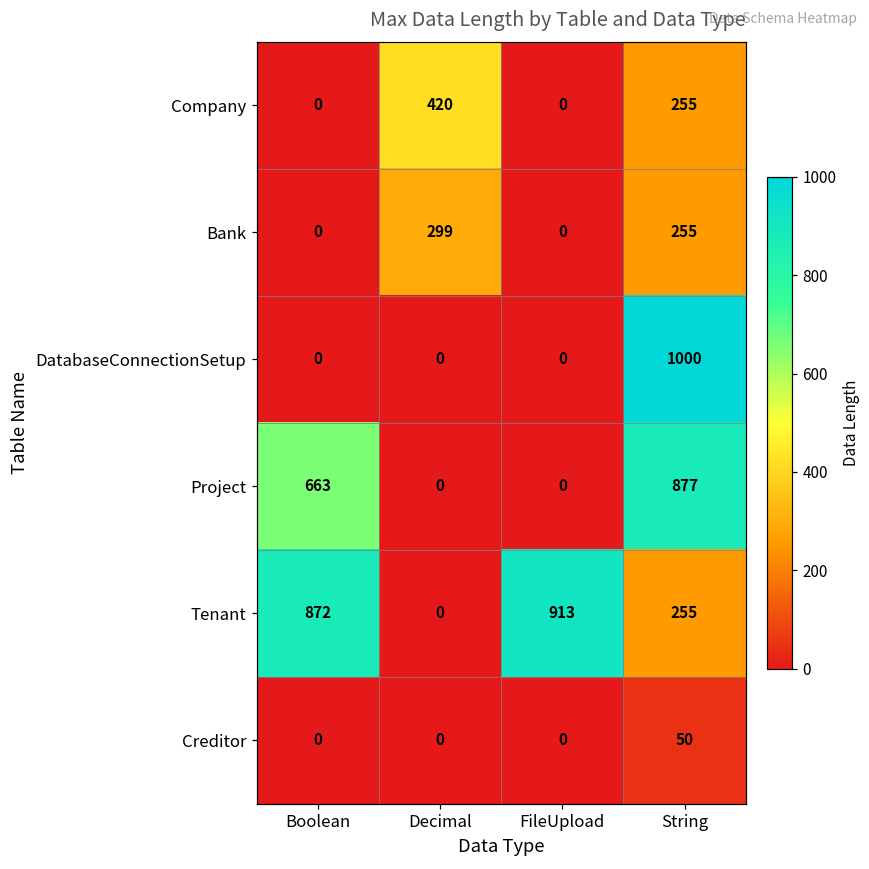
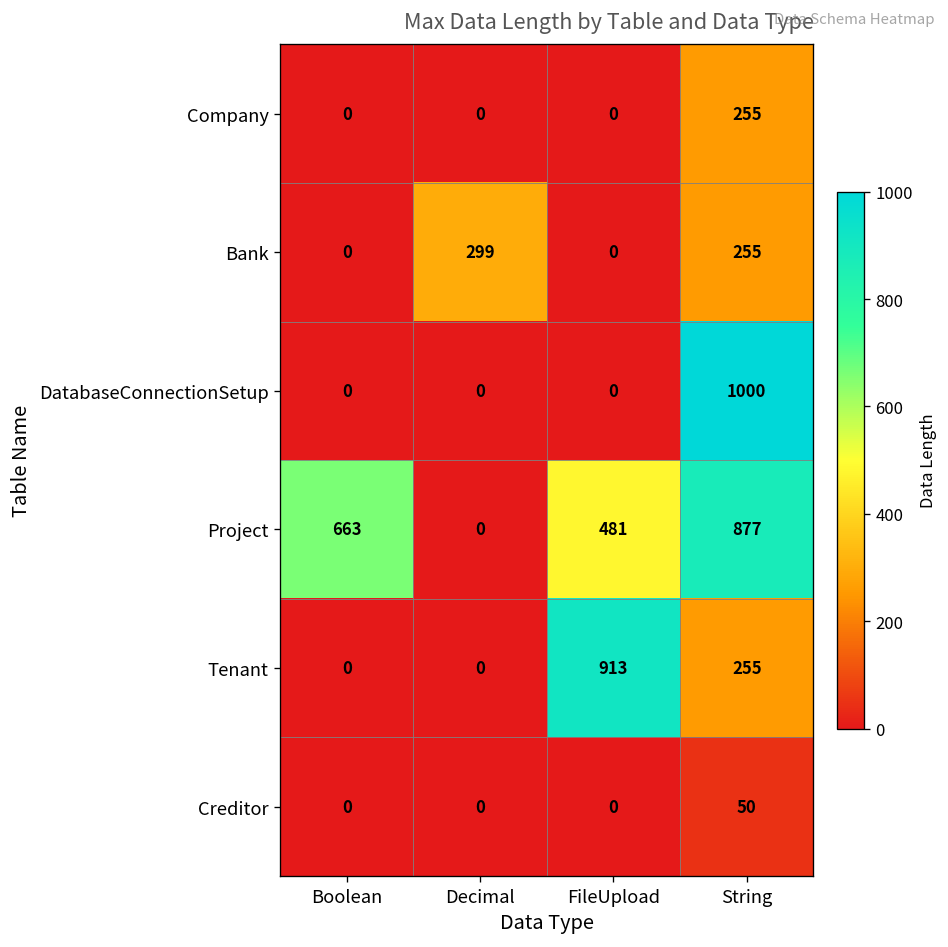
  {
    "Company": {
      "Boolean": 0,
-     "Decimal": 420,
+     "Decimal": 0,
      "FileUpload": 0,
      "String": 255
    },
    "Bank": {
      "Boolean": 0,
      "Decimal": 299,
      "FileUpload": 0,
      "String": 255
    },
    "DatabaseConnectionSetup": {
      "Boolean": 0,
      "Decimal": 0,
      "FileUpload": 0,
      "String": 1000
    },
    "Project": {
      "Boolean": 663,
      "Decimal": 0,
-     "FileUpload": 0,
+     "FileUpload": 481,
      "String": 877
    },
    "Tenant": {
-     "Boolean": 872,
+     "Boolean": 0,
      "Decimal": 0,
      "FileUpload": 913,
      "String": 255
    },
    "Creditor": {
      "Boolean": 0,
      "Decimal": 0,
      "FileUpload": 0,
      "String": 50
    }
  }
